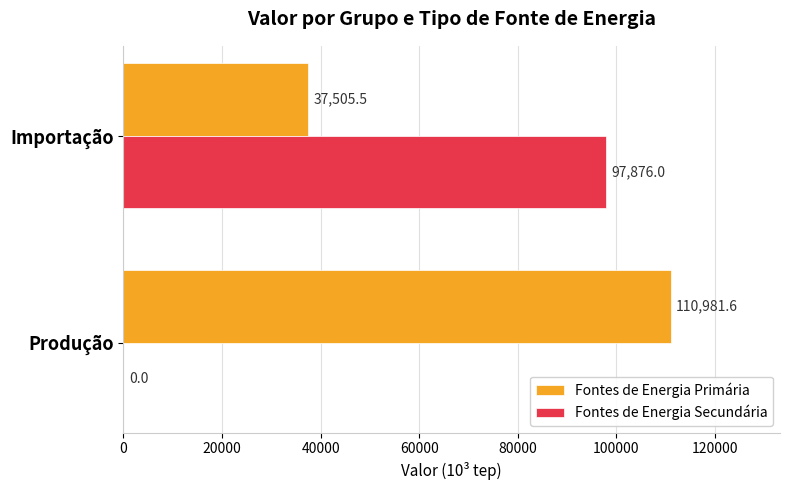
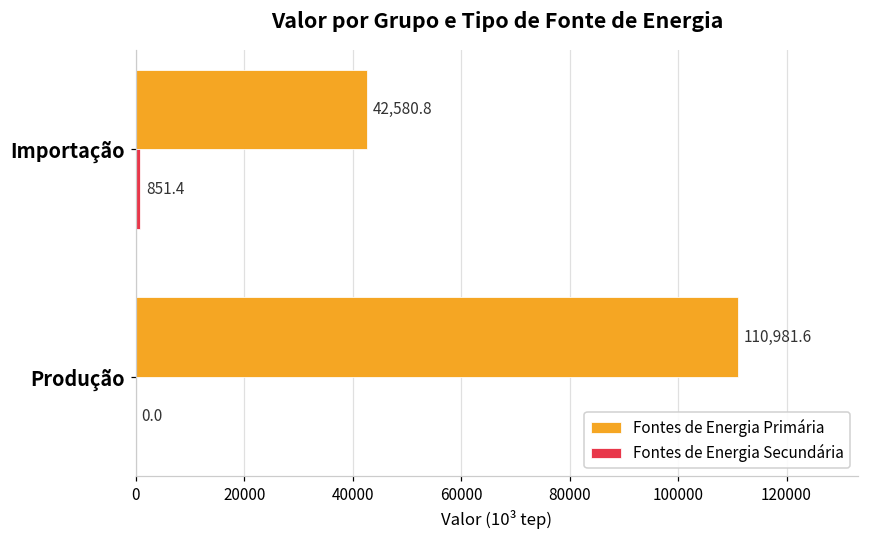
  {
    "Fontes de Energia Primária": {
-     "Importação": "37,505.5",
+     "Importação": "42,580.8",
      "Produção": "110,981.6"
    },
    "Fontes de Energia Secundária": {
-     "Importação": "97,876.0",
+     "Importação": "851.4",
      "Produção": "0.0"
    }
  }
